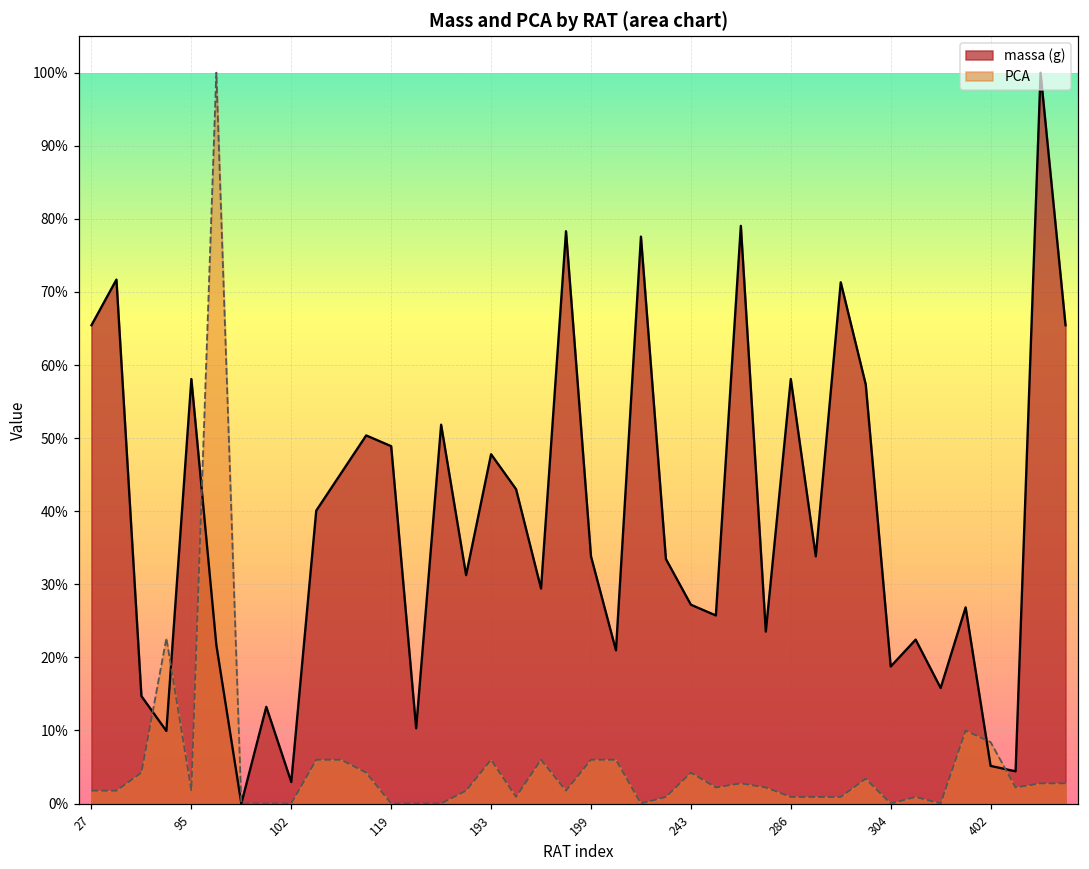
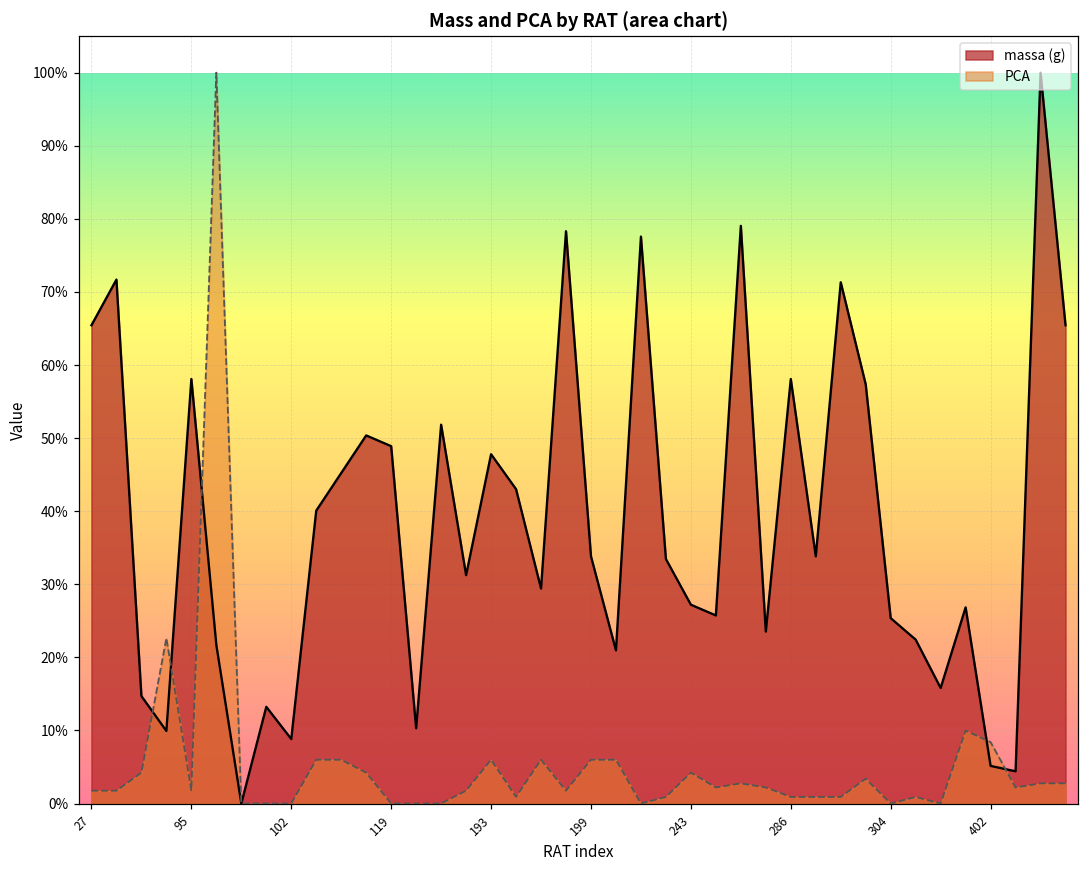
  {
    "massa (g)": {
      "27": "65%",
      "95": "58%",
-     "102": "3%",
+     "102": "9%",
      "119": "49%",
      "193": "48%",
      "199": "34%",
      "243": "27%",
      "286": "58%",
-     "304": "19%",
+     "304": "25%",
      "402": "5%"
    },
    "PCA": {
      "27": "2%",
      "95": "2%",
      "102": "0%",
      "119": "0%",
      "193": "6%",
      "199": "6%",
      "243": "4%",
      "286": "1%",
      "304": "0%",
      "402": "8%"
    }
  }
